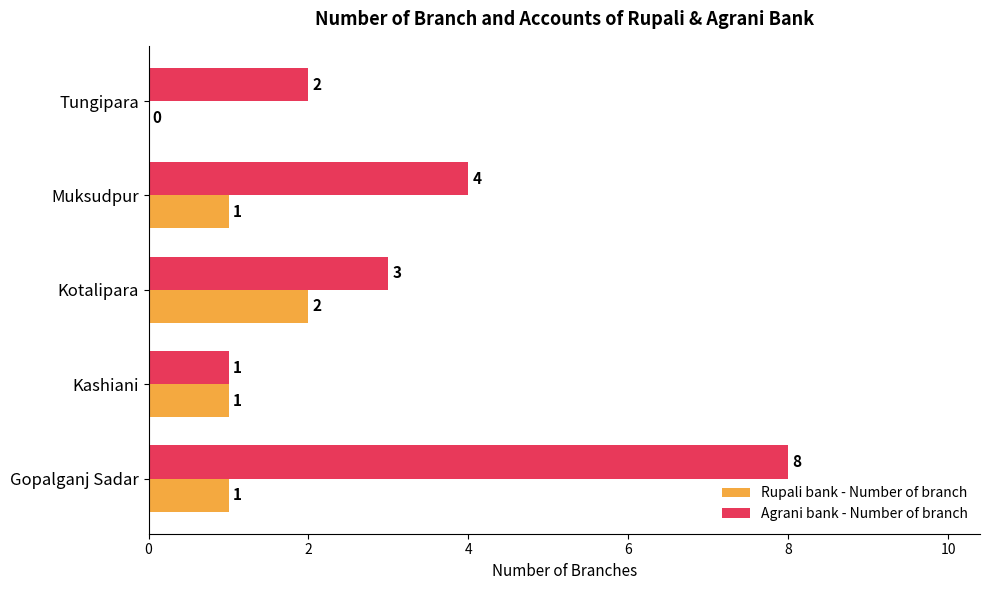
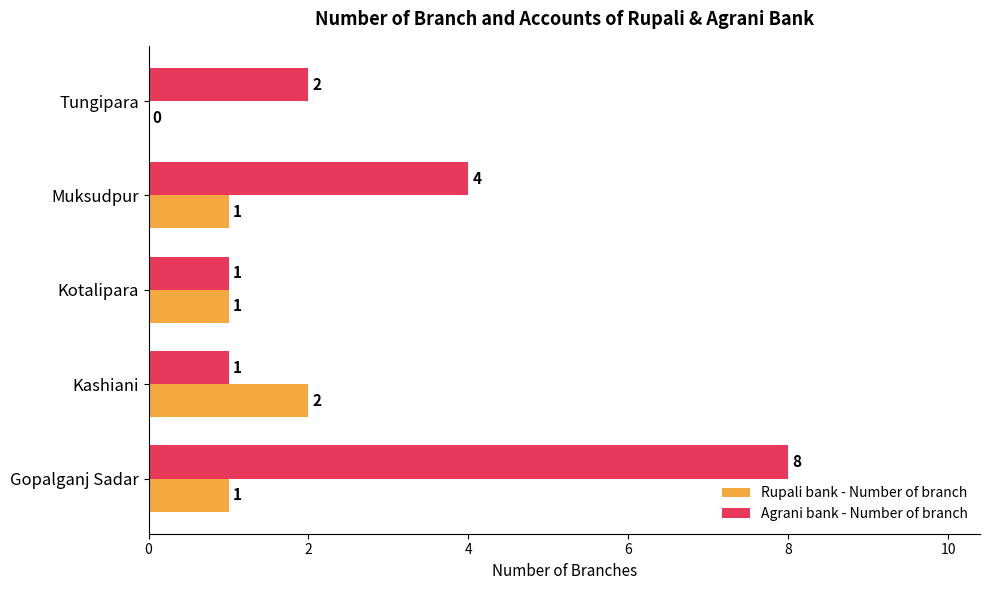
  {
    "Rupali bank - Number of branch": {
      "Tungipara": 0,
      "Muksudpur": 1,
-     "Kotalipara": 2,
-     "Kashiani": 1,
+     "Kotalipara": 1,
+     "Kashiani": 2,
      "Gopalganj Sadar": 1
    },
    "Agrani bank - Number of branch": {
      "Tungipara": 2,
      "Muksudpur": 4,
-     "Kotalipara": 3,
+     "Kotalipara": 1,
      "Kashiani": 1,
      "Gopalganj Sadar": 8
    }
  }
